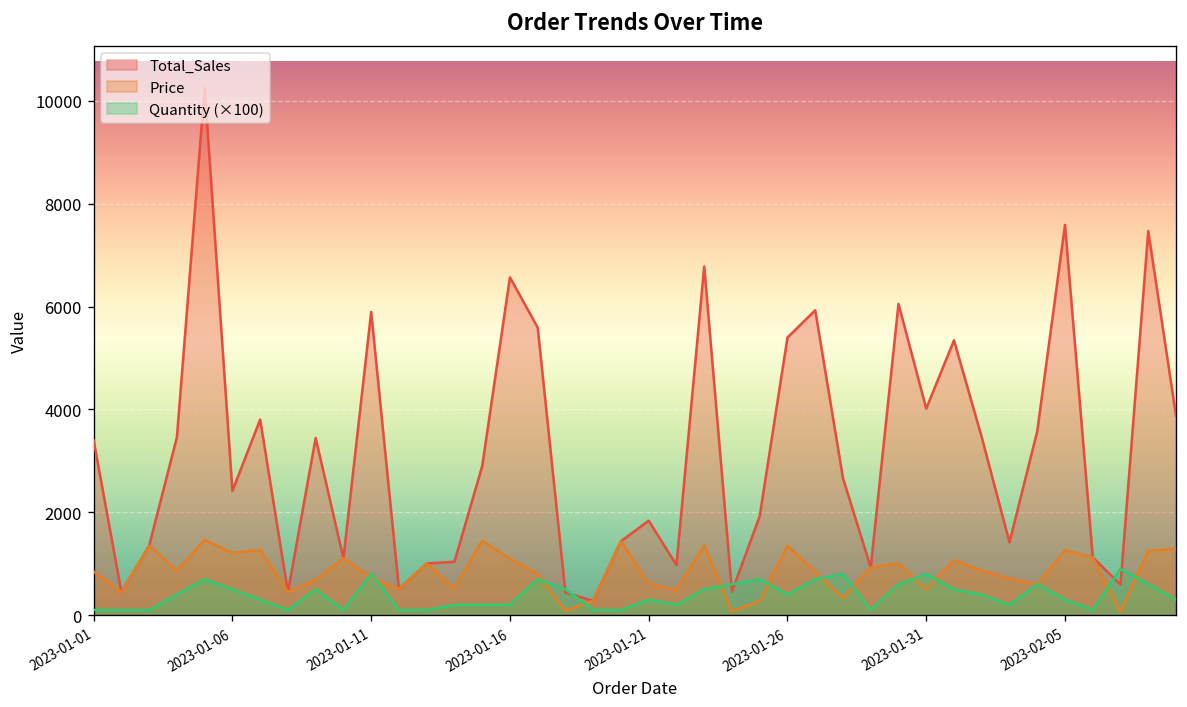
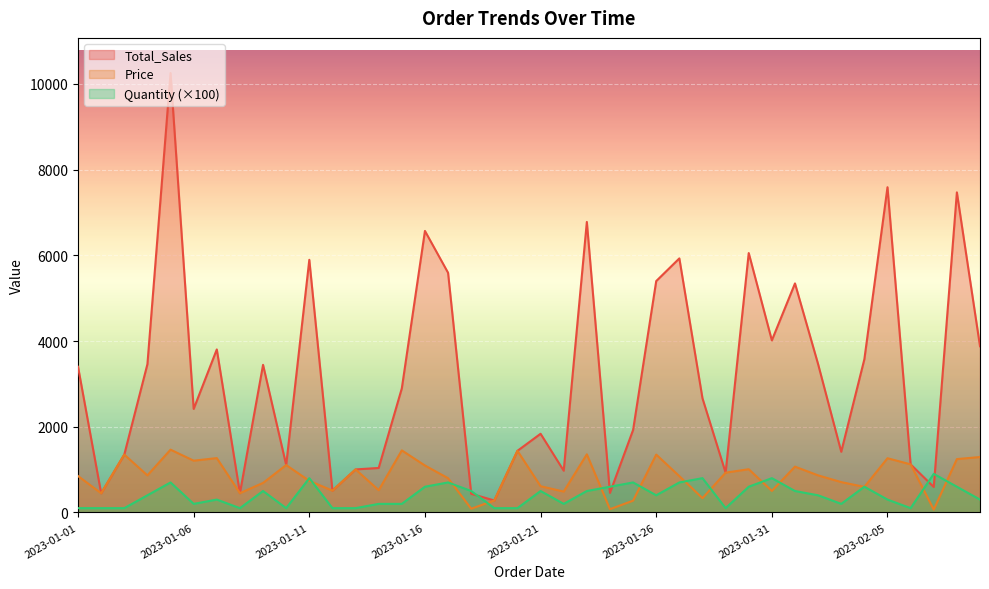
  {
    "Quantity (×100)": {
      "2023-01-01": 100,
-     "2023-01-06": 500,
+     "2023-01-06": 200,
      "2023-01-11": 800,
-     "2023-01-16": 200,
-     "2023-01-21": 300,
+     "2023-01-16": 600,
+     "2023-01-21": 500,
      "2023-01-26": 400,
      "2023-01-31": 800,
      "2023-02-05": 300
    }
  }
